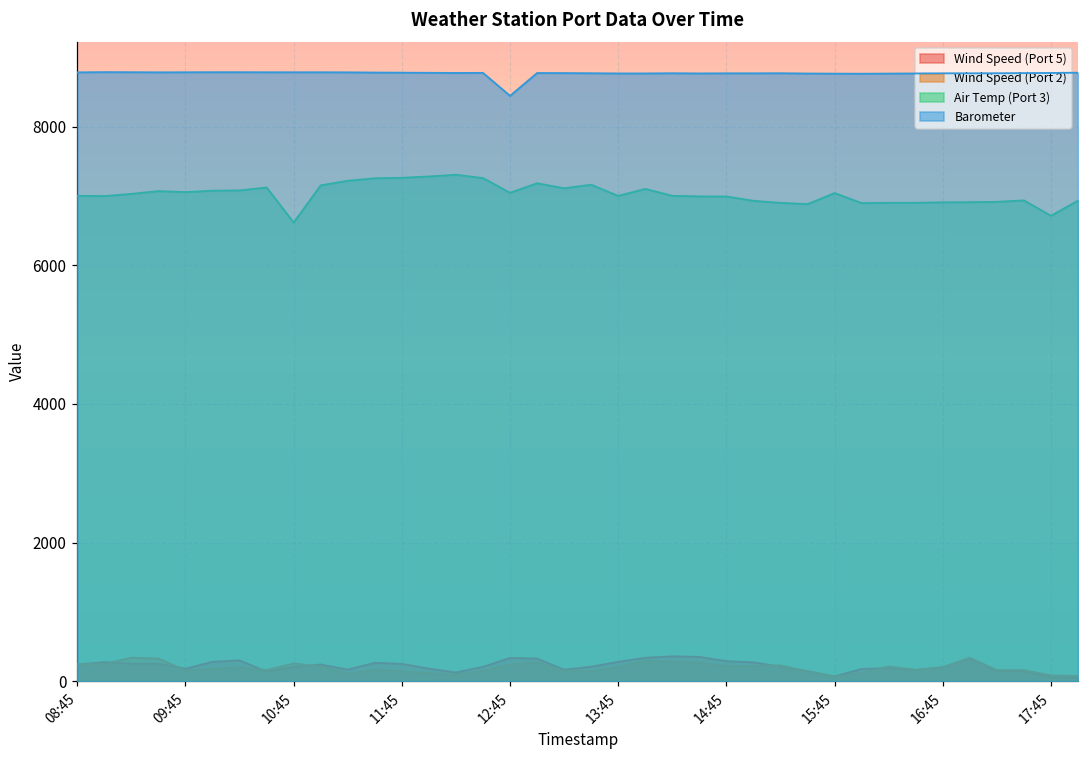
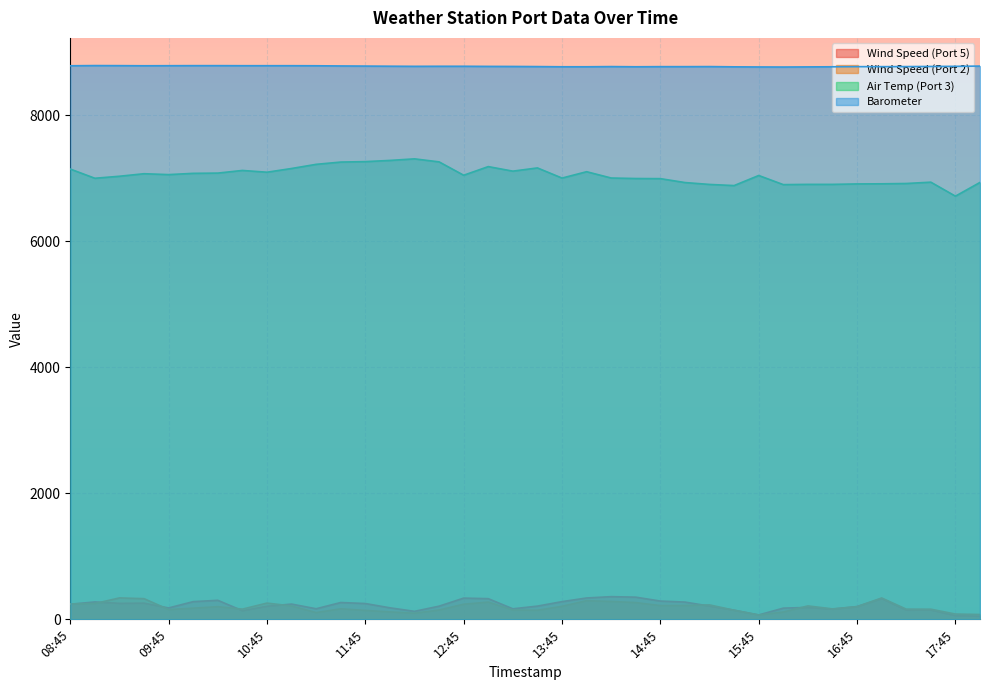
  {
    "Air Temp (Port 3)": {
-     "08:45": 7000,
+     "08:45": 7100,
      "09:45": 7100,
-     "10:45": 6600,
+     "10:45": 7100,
      "11:45": 7300,
      "12:45": 7000,
      "13:45": 7000,
      "14:45": 7000,
      "15:45": 7000,
      "16:45": 6900,
      "17:45": 6700
    },
    "Barometer": {
      "08:45": 8800,
      "09:45": 8800,
      "10:45": 8800,
      "11:45": 8800,
-     "12:45": 8400,
+     "12:45": 8800,
      "13:45": 8800,
      "14:45": 8800,
      "15:45": 8800
    }
  }
